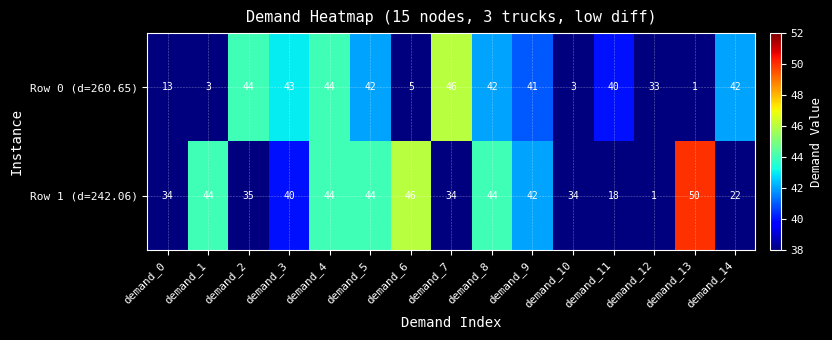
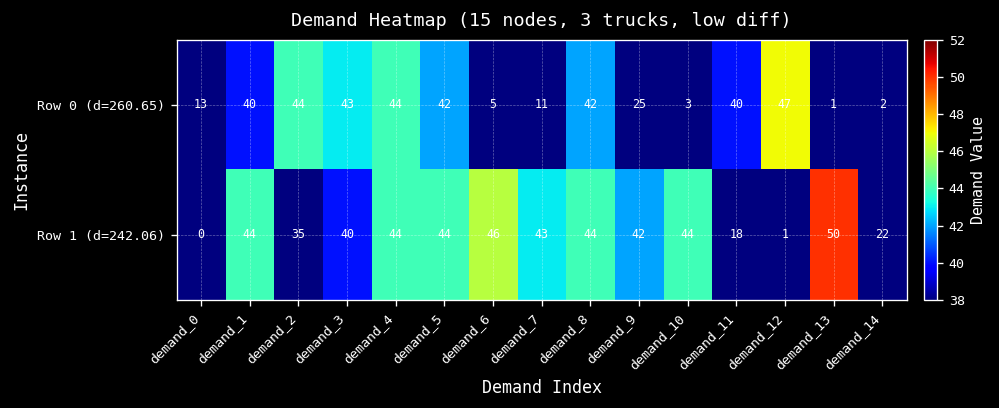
  {
    "Row 0 (d=260.65)": {
      "demand_0": 13,
-     "demand_1": 3,
+     "demand_1": 40,
      "demand_2": 44,
      "demand_3": 43,
      "demand_4": 44,
      "demand_5": 42,
      "demand_6": 5,
-     "demand_7": 46,
+     "demand_7": 11,
      "demand_8": 42,
-     "demand_9": 41,
+     "demand_9": 25,
      "demand_10": 3,
      "demand_11": 40,
-     "demand_12": 33,
+     "demand_12": 47,
      "demand_13": 1,
-     "demand_14": 42
+     "demand_14": 2
    },
    "Row 1 (d=242.06)": {
-     "demand_0": 34,
+     "demand_0": 0,
      "demand_1": 44,
      "demand_2": 35,
      "demand_3": 40,
      "demand_4": 44,
      "demand_5": 44,
      "demand_6": 46,
-     "demand_7": 34,
+     "demand_7": 43,
      "demand_8": 44,
      "demand_9": 42,
-     "demand_10": 34,
+     "demand_10": 44,
      "demand_11": 18,
      "demand_12": 1,
      "demand_13": 50,
      "demand_14": 22
    }
  }
